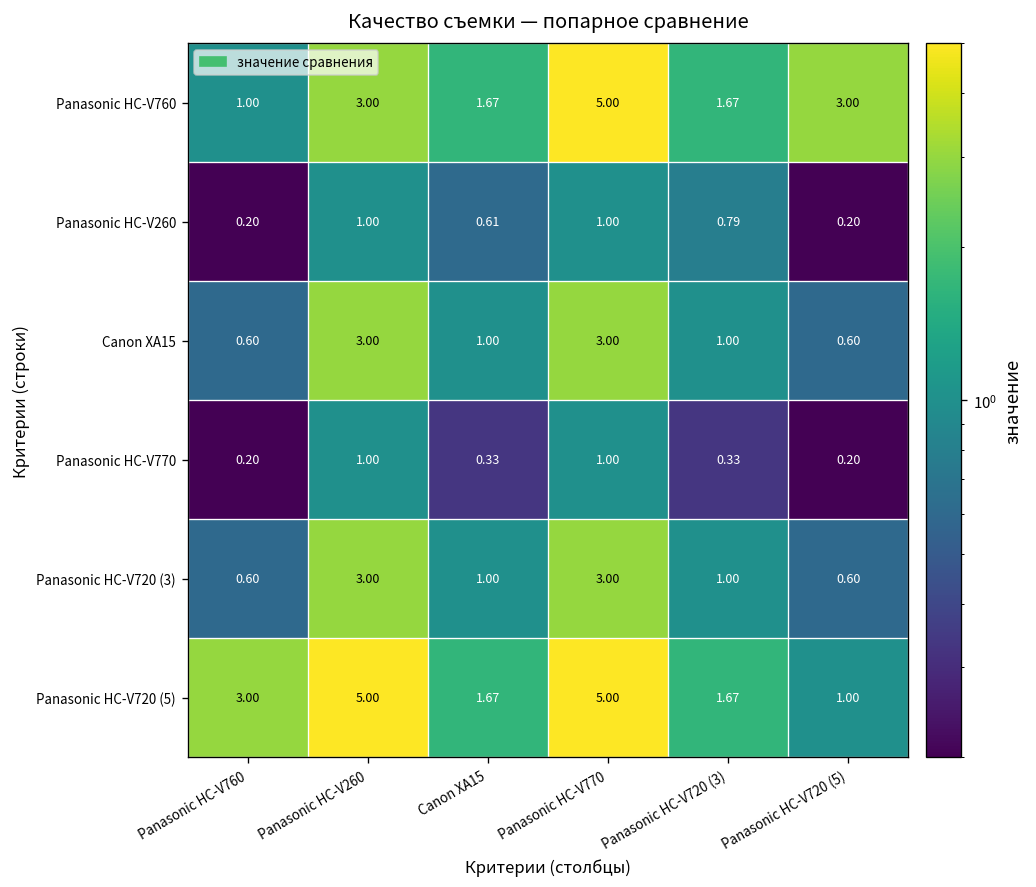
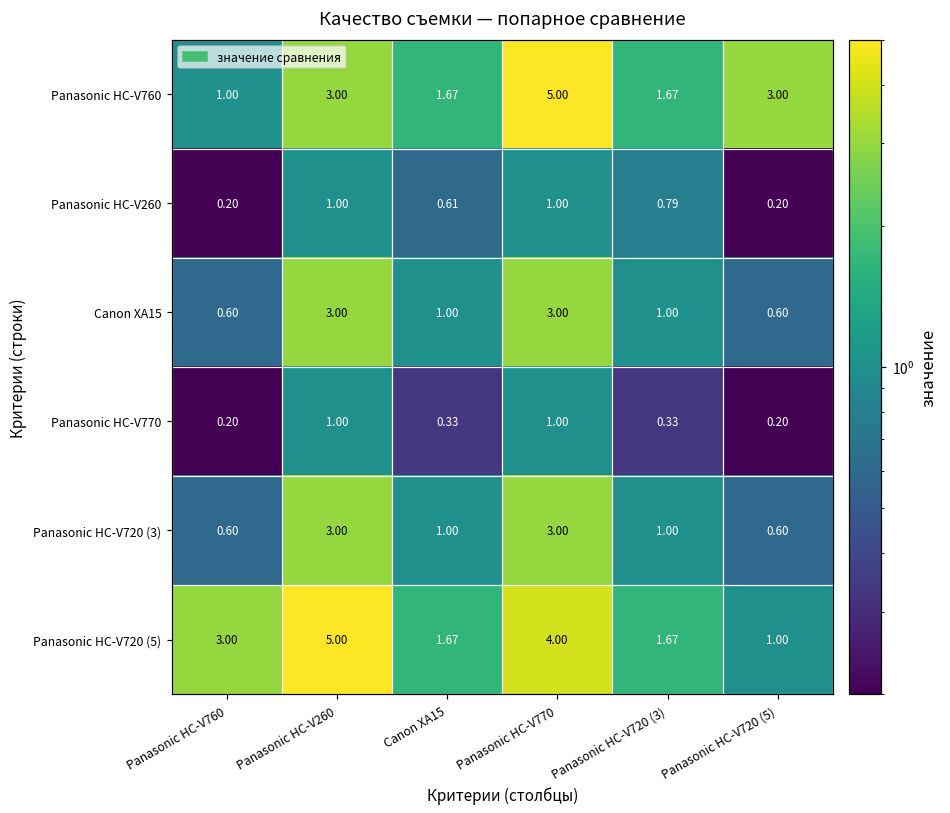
  {
    "Panasonic HC-V760": {
      "Panasonic HC-V760": 1.00,
      "Panasonic HC-V260": 3.00,
      "Canon XA15": 1.67,
      "Panasonic HC-V770": 5.00,
      "Panasonic HC-V720 (3)": 1.67,
      "Panasonic HC-V720 (5)": 3.00
    },
    "Panasonic HC-V260": {
      "Panasonic HC-V760": 0.20,
      "Panasonic HC-V260": 1.00,
      "Canon XA15": 0.61,
      "Panasonic HC-V770": 1.00,
      "Panasonic HC-V720 (3)": 0.79,
      "Panasonic HC-V720 (5)": 0.20
    },
    "Canon XA15": {
      "Panasonic HC-V760": 0.60,
      "Panasonic HC-V260": 3.00,
      "Canon XA15": 1.00,
      "Panasonic HC-V770": 3.00,
      "Panasonic HC-V720 (3)": 1.00,
      "Panasonic HC-V720 (5)": 0.60
    },
    "Panasonic HC-V770": {
      "Panasonic HC-V760": 0.20,
      "Panasonic HC-V260": 1.00,
      "Canon XA15": 0.33,
      "Panasonic HC-V770": 1.00,
      "Panasonic HC-V720 (3)": 0.33,
      "Panasonic HC-V720 (5)": 0.20
    },
    "Panasonic HC-V720 (3)": {
      "Panasonic HC-V760": 0.60,
      "Panasonic HC-V260": 3.00,
      "Canon XA15": 1.00,
      "Panasonic HC-V770": 3.00,
      "Panasonic HC-V720 (3)": 1.00,
      "Panasonic HC-V720 (5)": 0.60
    },
    "Panasonic HC-V720 (5)": {
      "Panasonic HC-V760": 3.00,
      "Panasonic HC-V260": 5.00,
      "Canon XA15": 1.67,
-     "Panasonic HC-V770": 5.00,
+     "Panasonic HC-V770": 4.00,
      "Panasonic HC-V720 (3)": 1.67,
      "Panasonic HC-V720 (5)": 1.00
    }
  }
